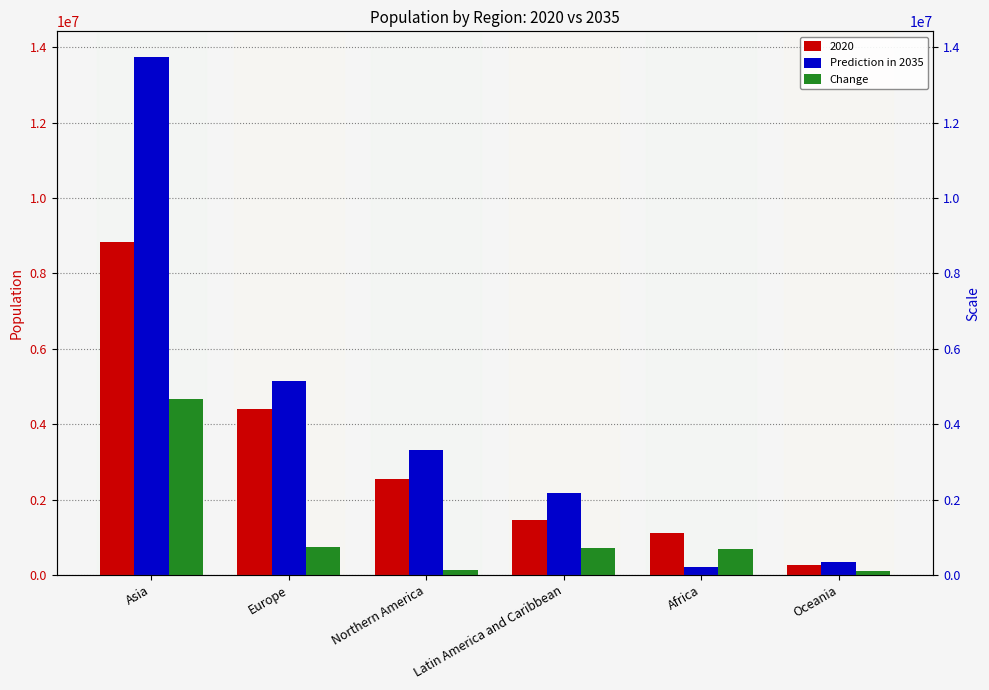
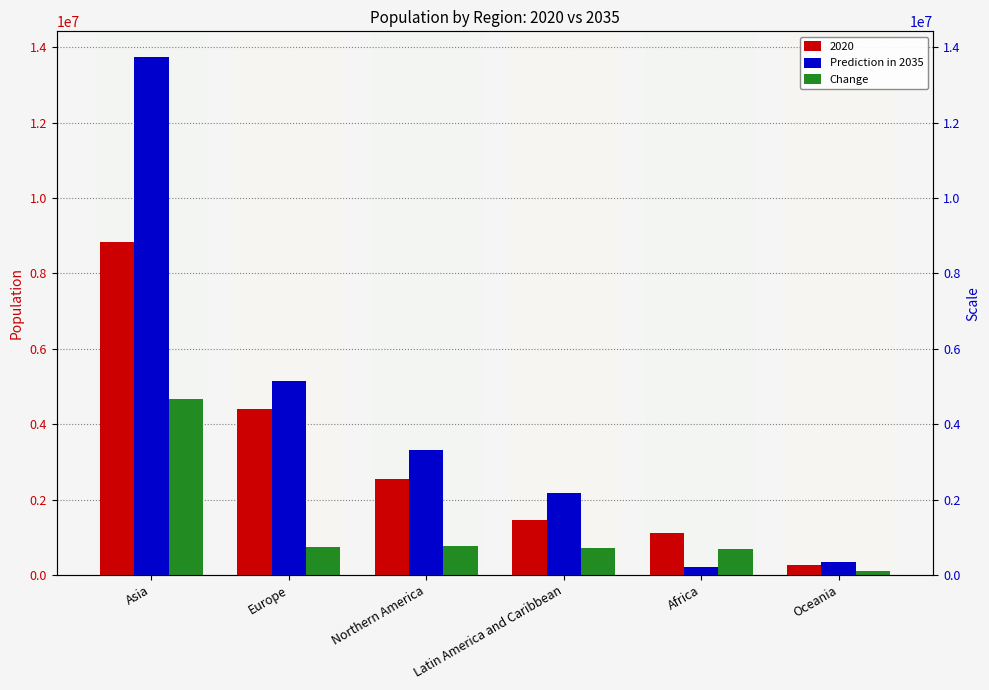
  {
    "2020": {
      "Asia": 8800000,
      "Europe": 4400000,
      "Northern America": 2600000,
      "Latin America and Caribbean": 1500000,
      "Africa": 1100000,
      "Oceania": 300000
    },
    "Prediction in 2035": {
      "Asia": 13700000,
      "Europe": 5100000,
      "Northern America": 3300000,
      "Latin America and Caribbean": 2200000,
      "Africa": 200000,
      "Oceania": 300000
    },
    "Change": {
      "Asia": 4700000,
      "Europe": 700000,
-     "Northern America": 100000,
+     "Northern America": 800000,
      "Latin America and Caribbean": 700000,
      "Africa": 700000,
      "Oceania": 100000
    }
  }
